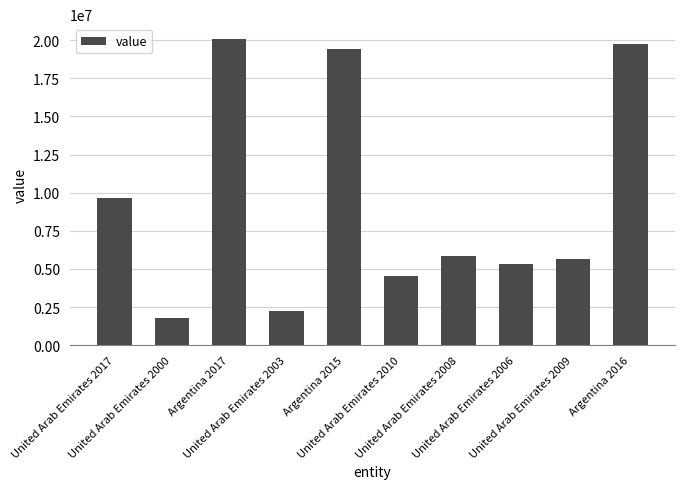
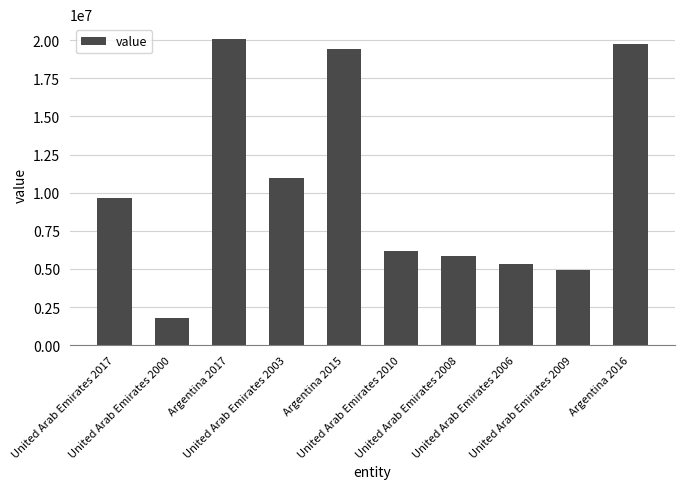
  {
    "United Arab Emirates 2017": 9600000,
    "United Arab Emirates 2000": 1800000,
    "Argentina 2017": 20000000,
-   "United Arab Emirates 2003": 2200000,
+   "United Arab Emirates 2003": 11000000,
    "Argentina 2015": 19400000,
-   "United Arab Emirates 2010": 4500000,
+   "United Arab Emirates 2010": 6200000,
    "United Arab Emirates 2008": 5900000,
    "United Arab Emirates 2006": 5300000,
-   "United Arab Emirates 2009": 5600000,
+   "United Arab Emirates 2009": 5000000,
    "Argentina 2016": 19700000
  }
